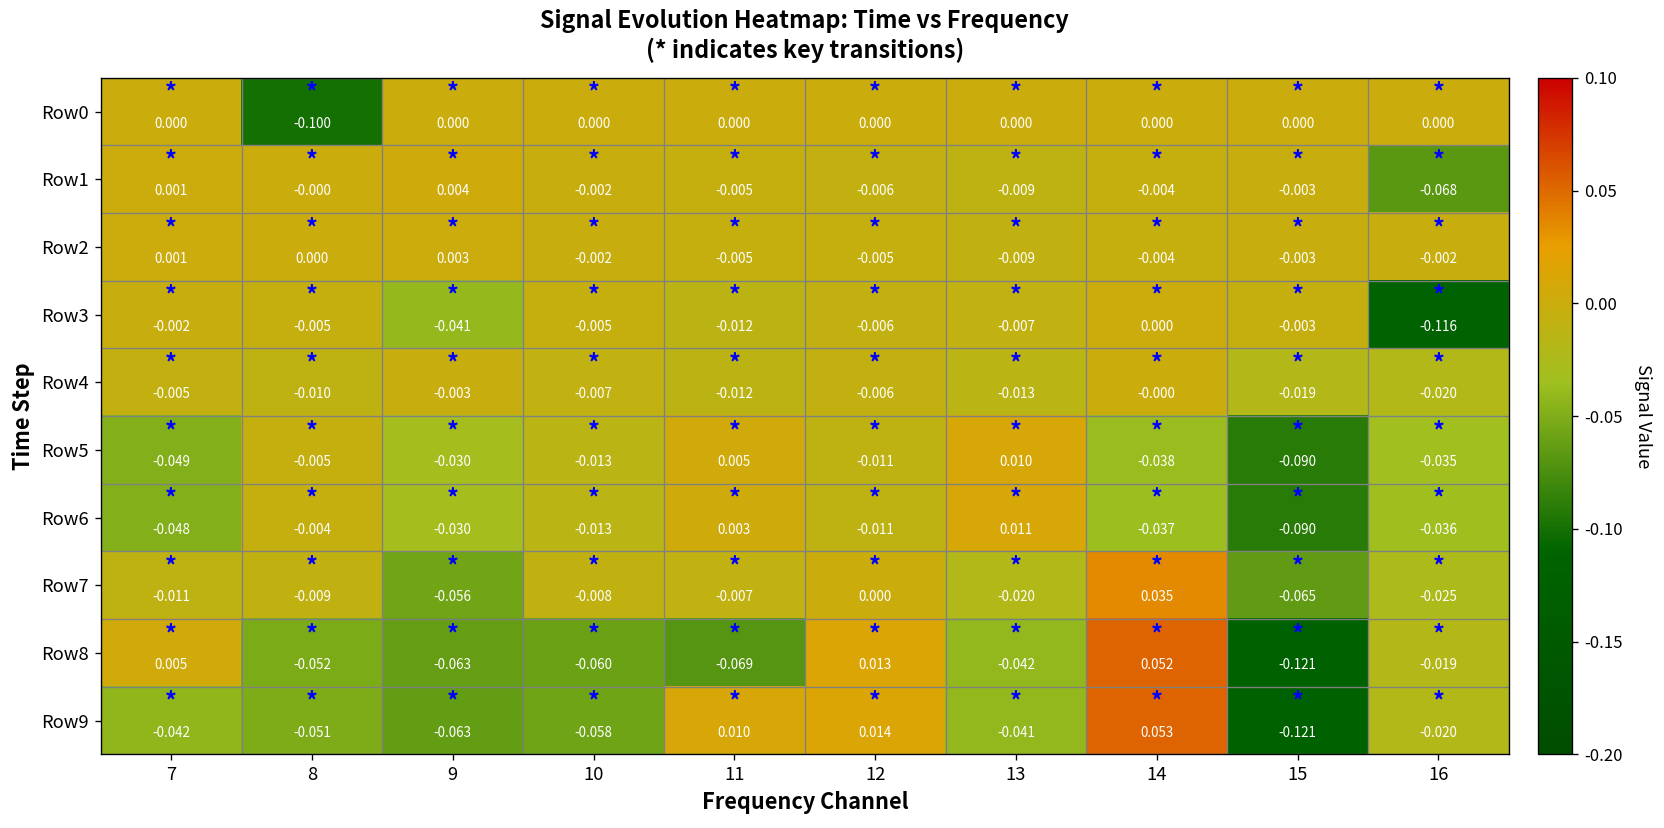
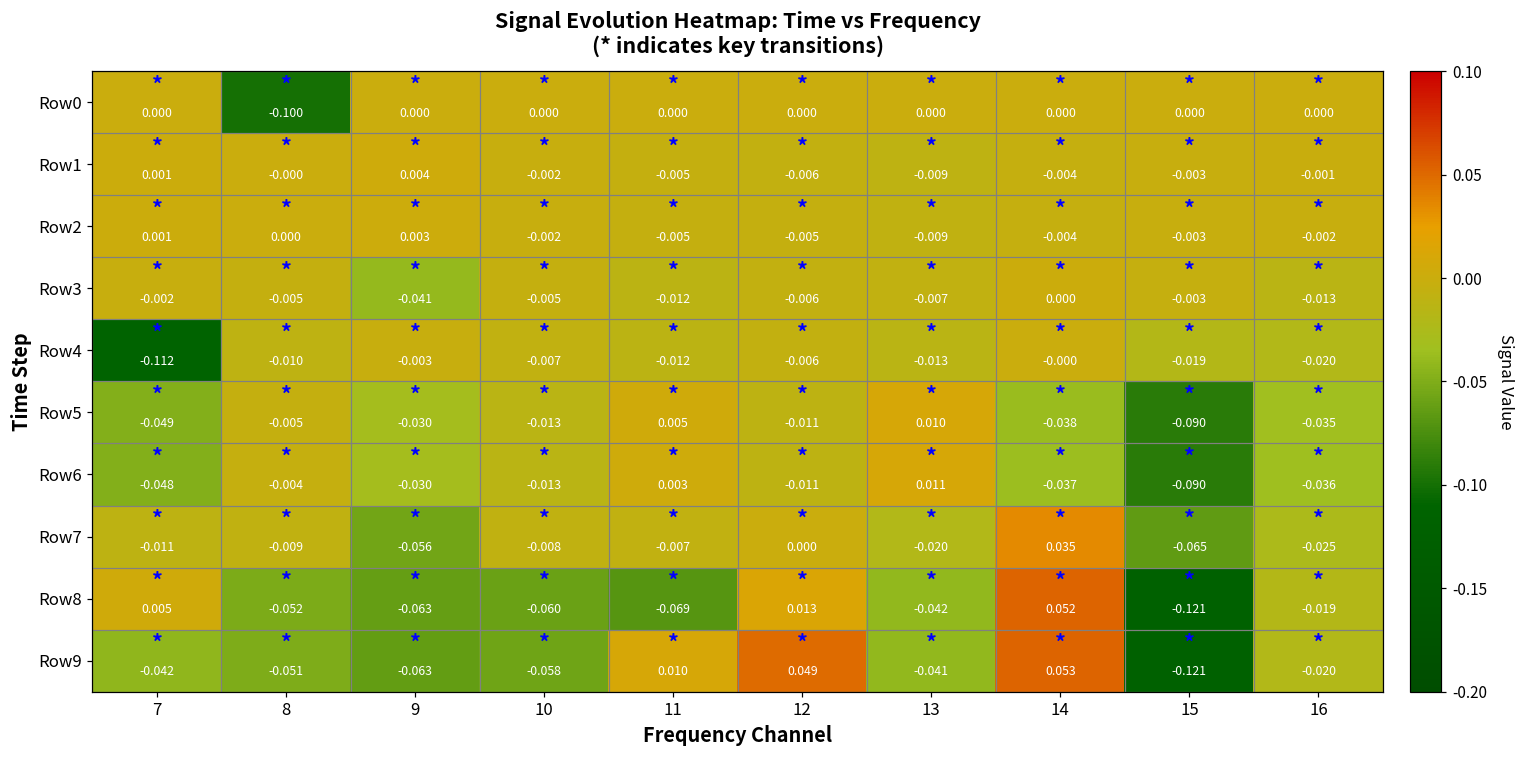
  {
    "Row1": {
-     "16": -0.068
+     "16": -0.001
    },
    "Row3": {
-     "16": -0.116
+     "16": -0.013
    },
    "Row4": {
-     "7": -0.005
+     "7": -0.112
    },
    "Row9": {
-     "12": 0.014
+     "12": 0.049
    }
  }
